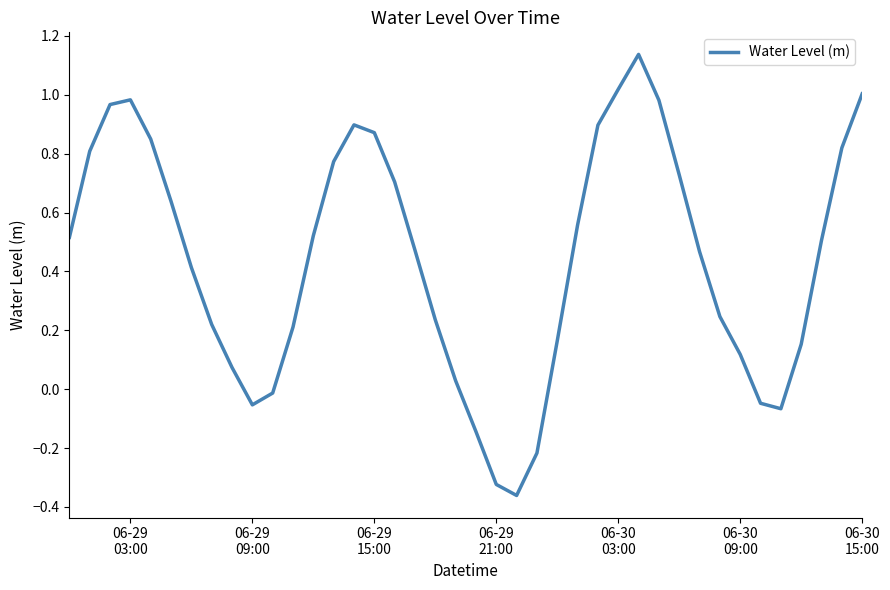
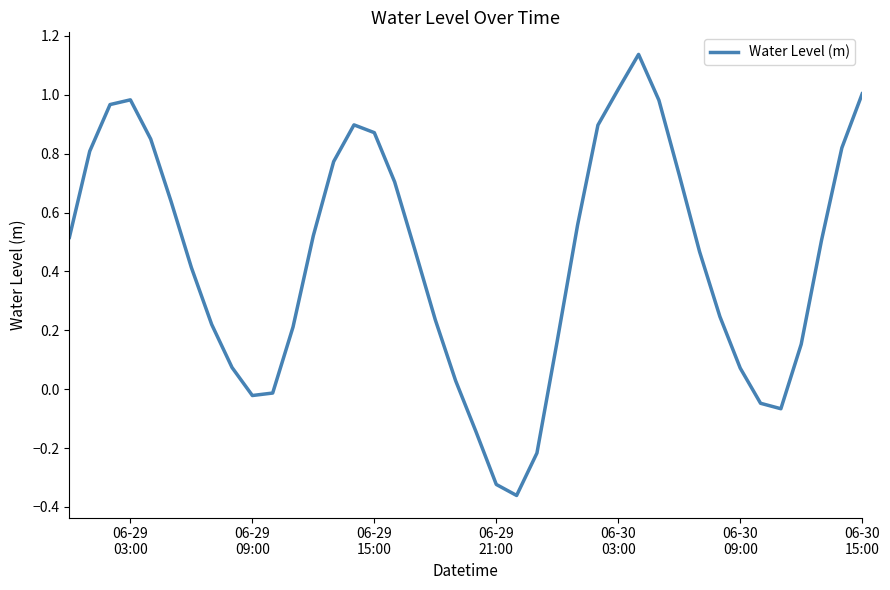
  {
    "06-29 03:00": 0.98,
-   "06-29 09:00": -0.05,
+   "06-29 09:00": -0.02,
    "06-29 15:00": 0.87,
    "06-29 21:00": -0.32,
    "06-30 03:00": 1.02,
-   "06-30 09:00": 0.12,
+   "06-30 09:00": 0.07,
    "06-30 15:00": 1.00
  }
